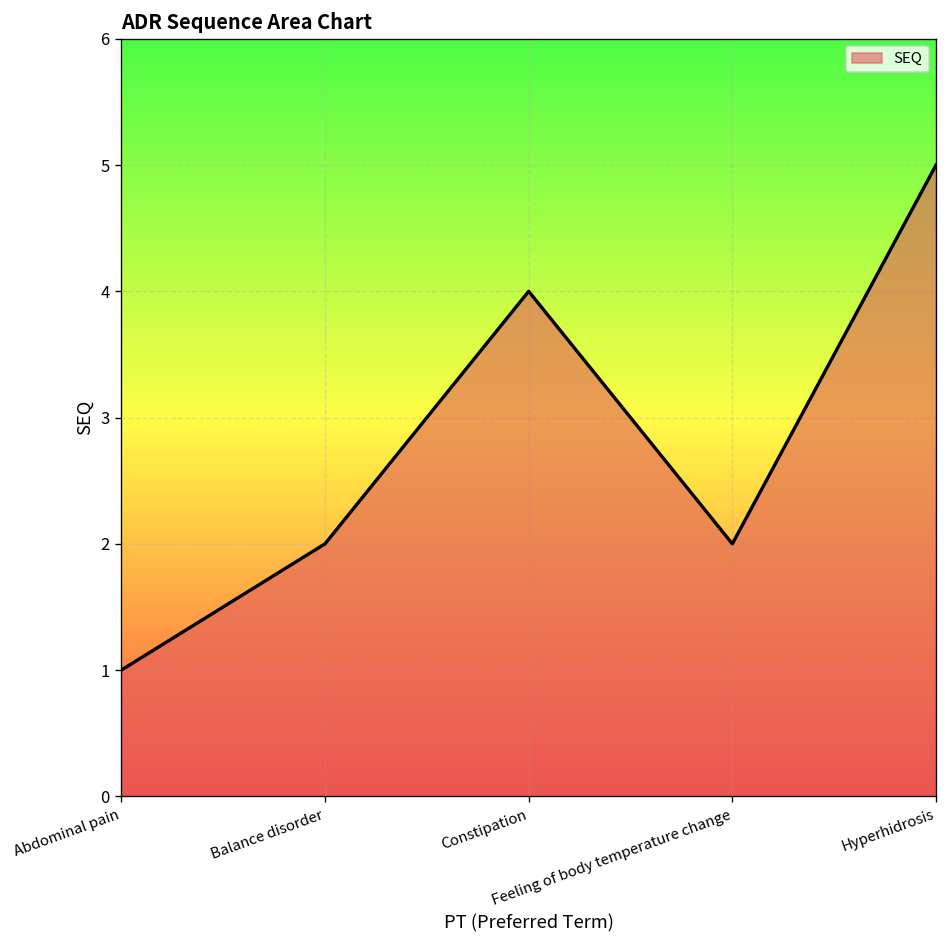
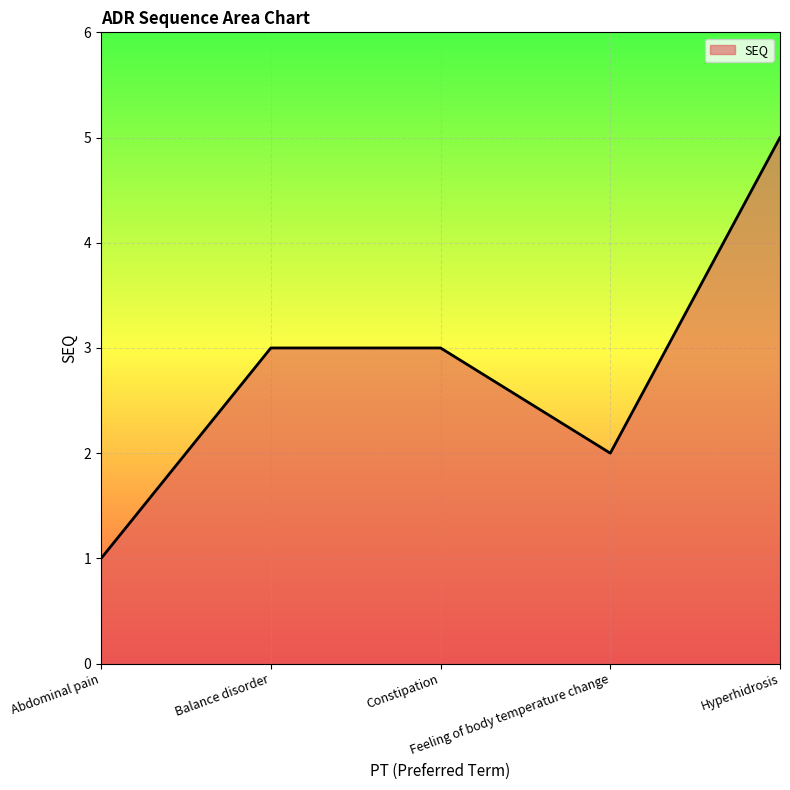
  {
    "Abdominal pain": 1,
-   "Balance disorder": 2,
-   "Constipation": 4,
+   "Balance disorder": 3,
+   "Constipation": 3,
    "Feeling of body temperature change": 2,
    "Hyperhidrosis": 5
  }
